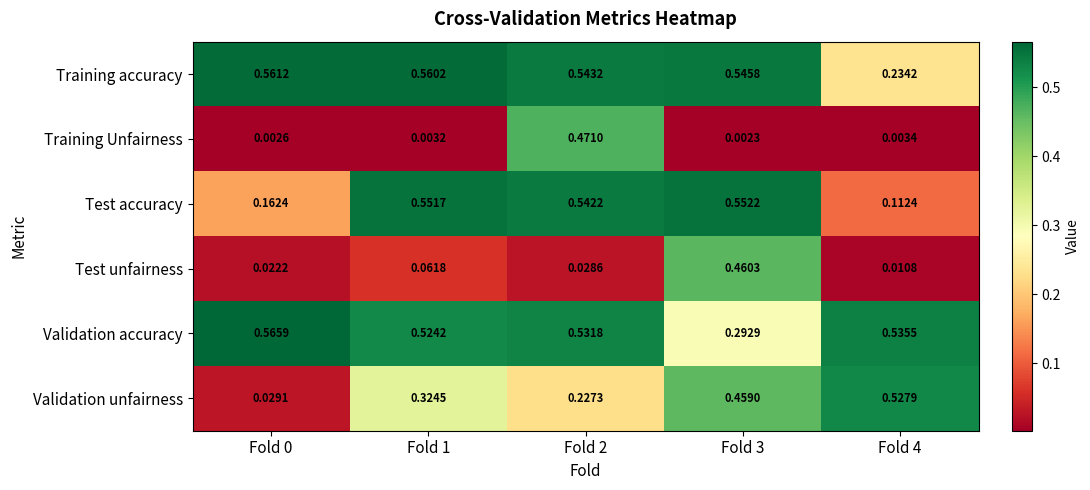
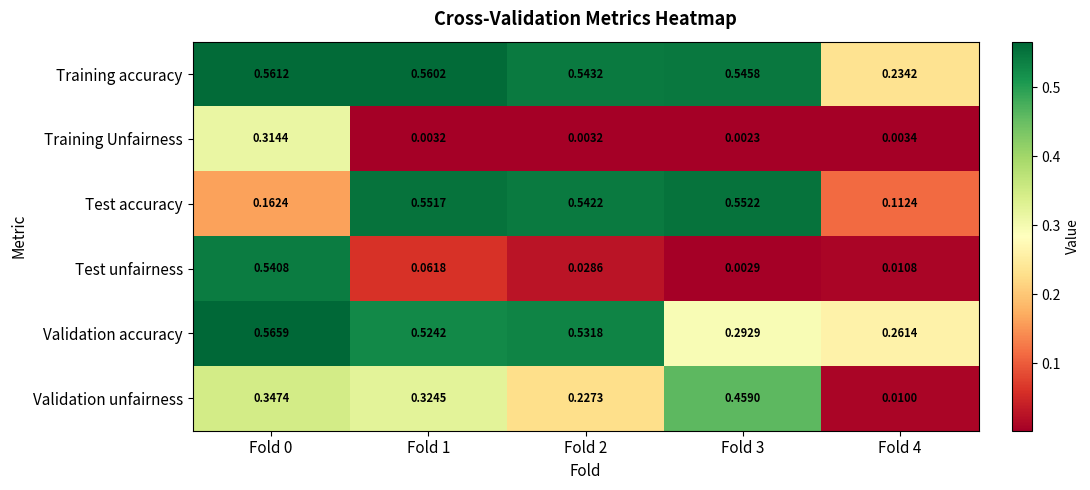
  {
    "Training accuracy": {
      "Fold 0": 0.5612,
      "Fold 1": 0.5602,
      "Fold 2": 0.5432,
      "Fold 3": 0.5458,
      "Fold 4": 0.2342
    },
    "Training Unfairness": {
-     "Fold 0": 0.0026,
+     "Fold 0": 0.3144,
      "Fold 1": 0.0032,
-     "Fold 2": 0.4710,
+     "Fold 2": 0.0032,
      "Fold 3": 0.0023,
      "Fold 4": 0.0034
    },
    "Test accuracy": {
      "Fold 0": 0.1624,
      "Fold 1": 0.5517,
      "Fold 2": 0.5422,
      "Fold 3": 0.5522,
      "Fold 4": 0.1124
    },
    "Test unfairness": {
-     "Fold 0": 0.0222,
+     "Fold 0": 0.5408,
      "Fold 1": 0.0618,
      "Fold 2": 0.0286,
-     "Fold 3": 0.4603,
+     "Fold 3": 0.0029,
      "Fold 4": 0.0108
    },
    "Validation accuracy": {
      "Fold 0": 0.5659,
      "Fold 1": 0.5242,
      "Fold 2": 0.5318,
      "Fold 3": 0.2929,
-     "Fold 4": 0.5355
+     "Fold 4": 0.2614
    },
    "Validation unfairness": {
-     "Fold 0": 0.0291,
+     "Fold 0": 0.3474,
      "Fold 1": 0.3245,
      "Fold 2": 0.2273,
      "Fold 3": 0.4590,
-     "Fold 4": 0.5279
+     "Fold 4": 0.0100
    }
  }
